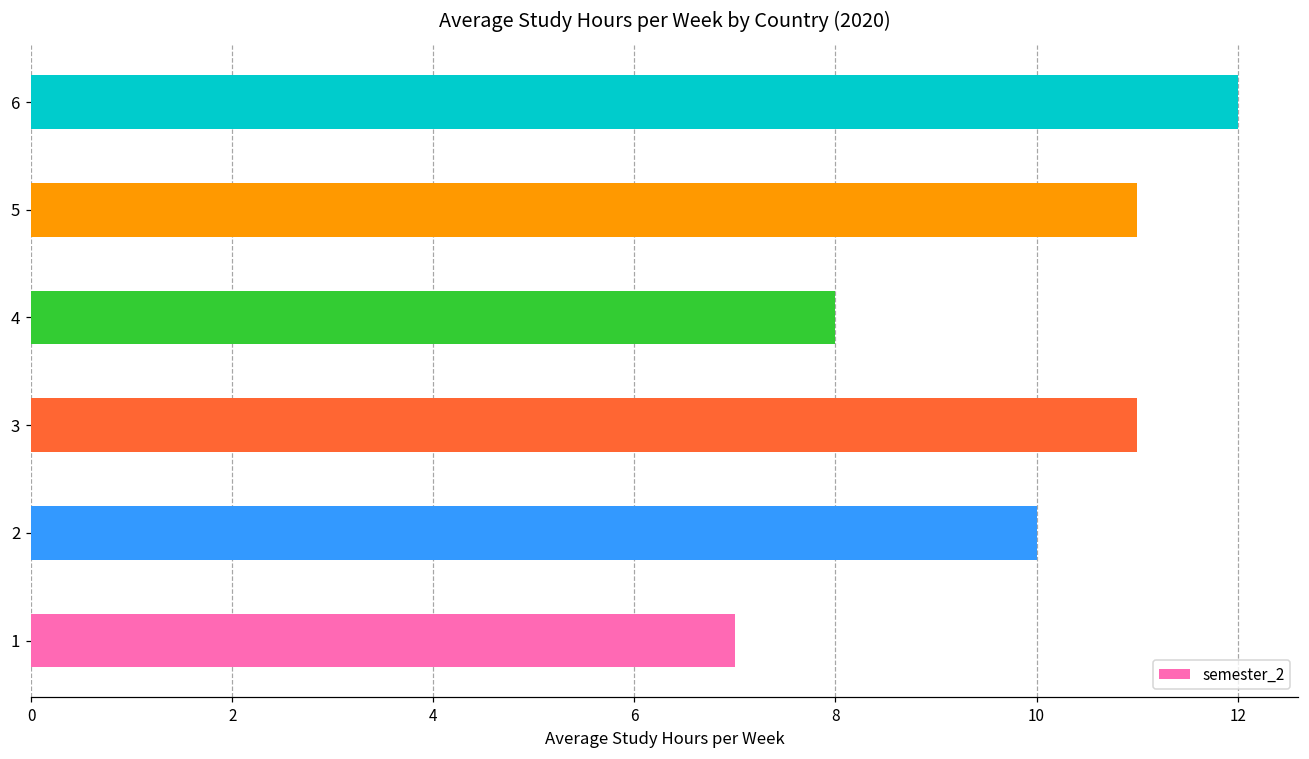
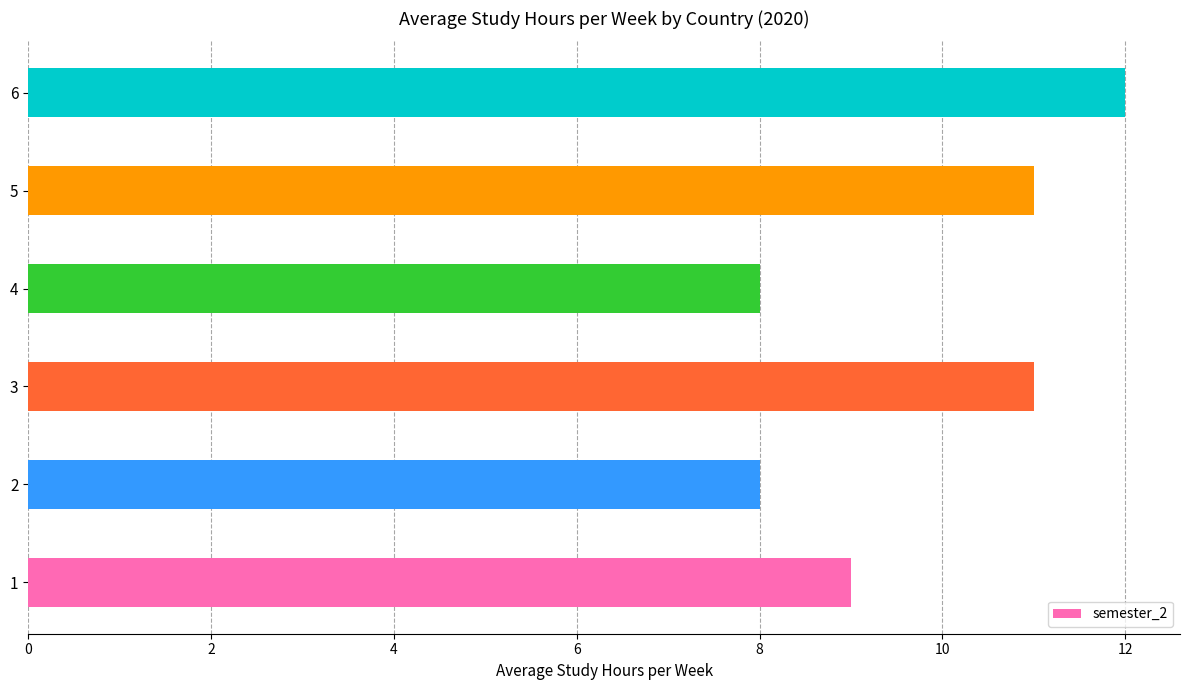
  {
    "6": 12,
    "5": 11,
    "4": 8,
    "3": 11,
-   "2": 10,
-   "1": 7
+   "2": 8,
+   "1": 9
  }
